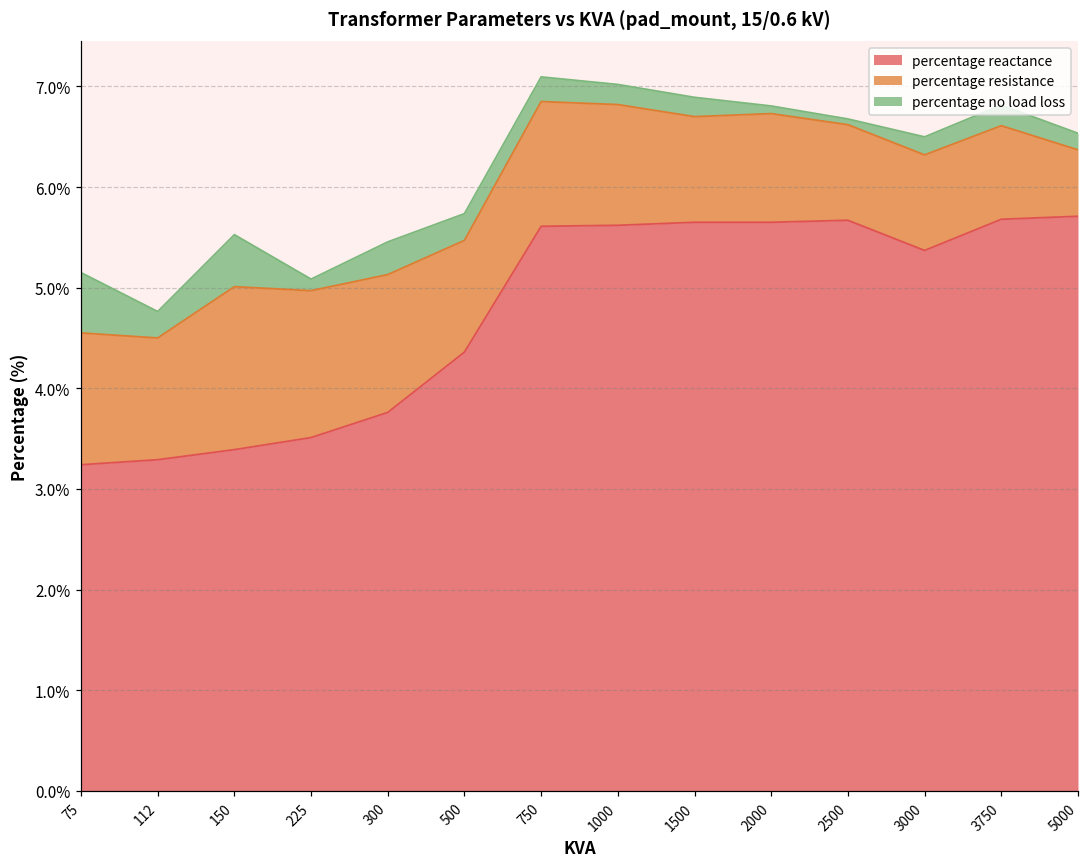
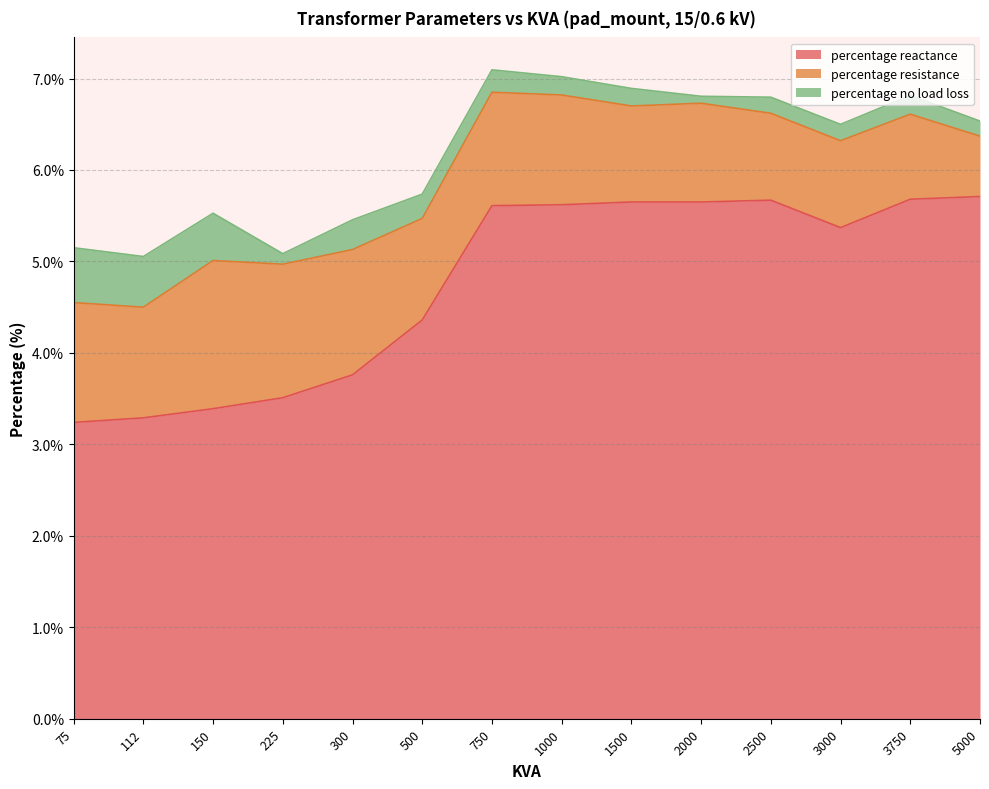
  {
    "percentage no load loss": {
      "75": "0.6%",
-     "112": "0.3%",
+     "112": "0.6%",
      "150": "0.5%",
      "225": "0.1%",
      "300": "0.3%",
      "500": "0.3%",
      "750": "0.2%",
      "1000": "0.2%",
      "1500": "0.2%",
      "2000": "0.1%",
-     "2500": "0.1%",
+     "2500": "0.2%",
      "3000": "0.2%",
      "5000": "0.2%"
    }
  }
